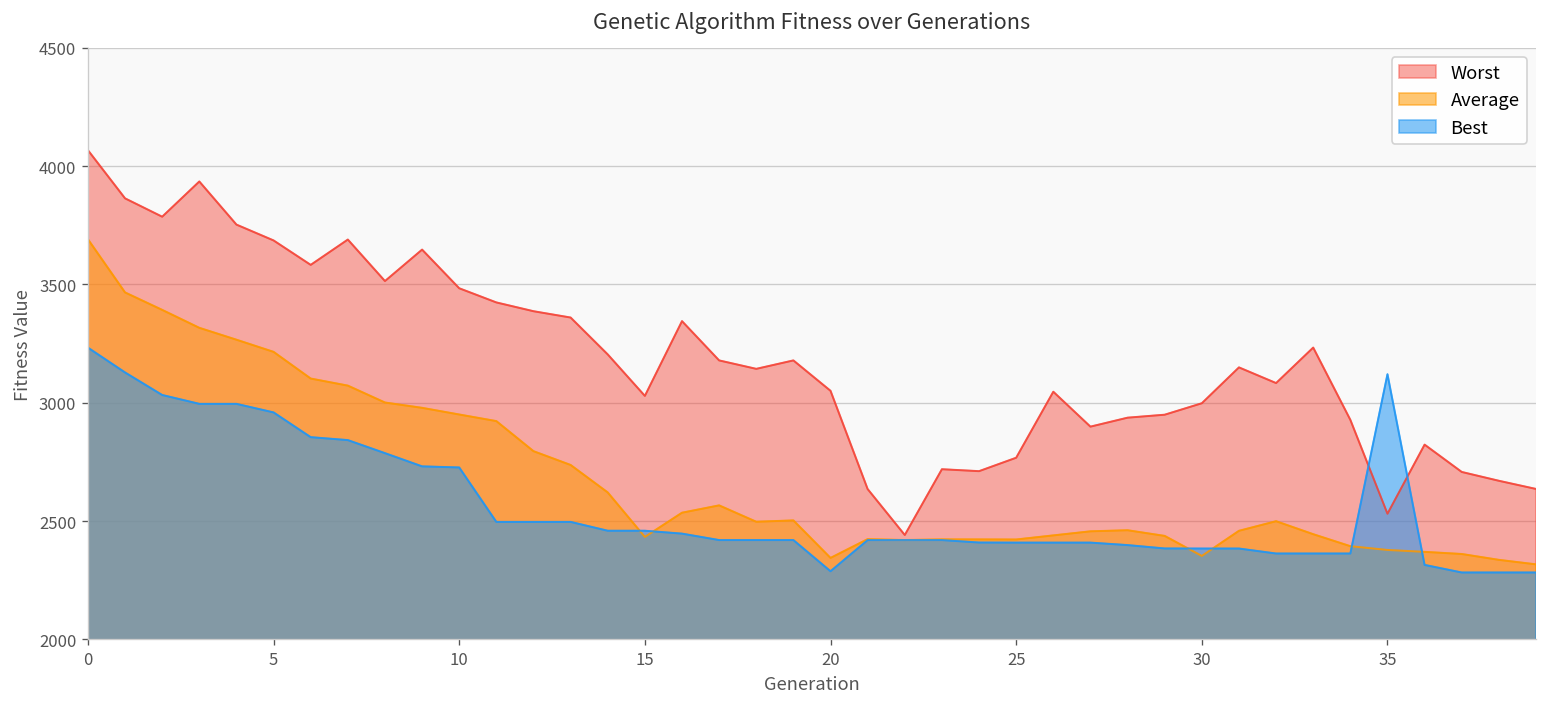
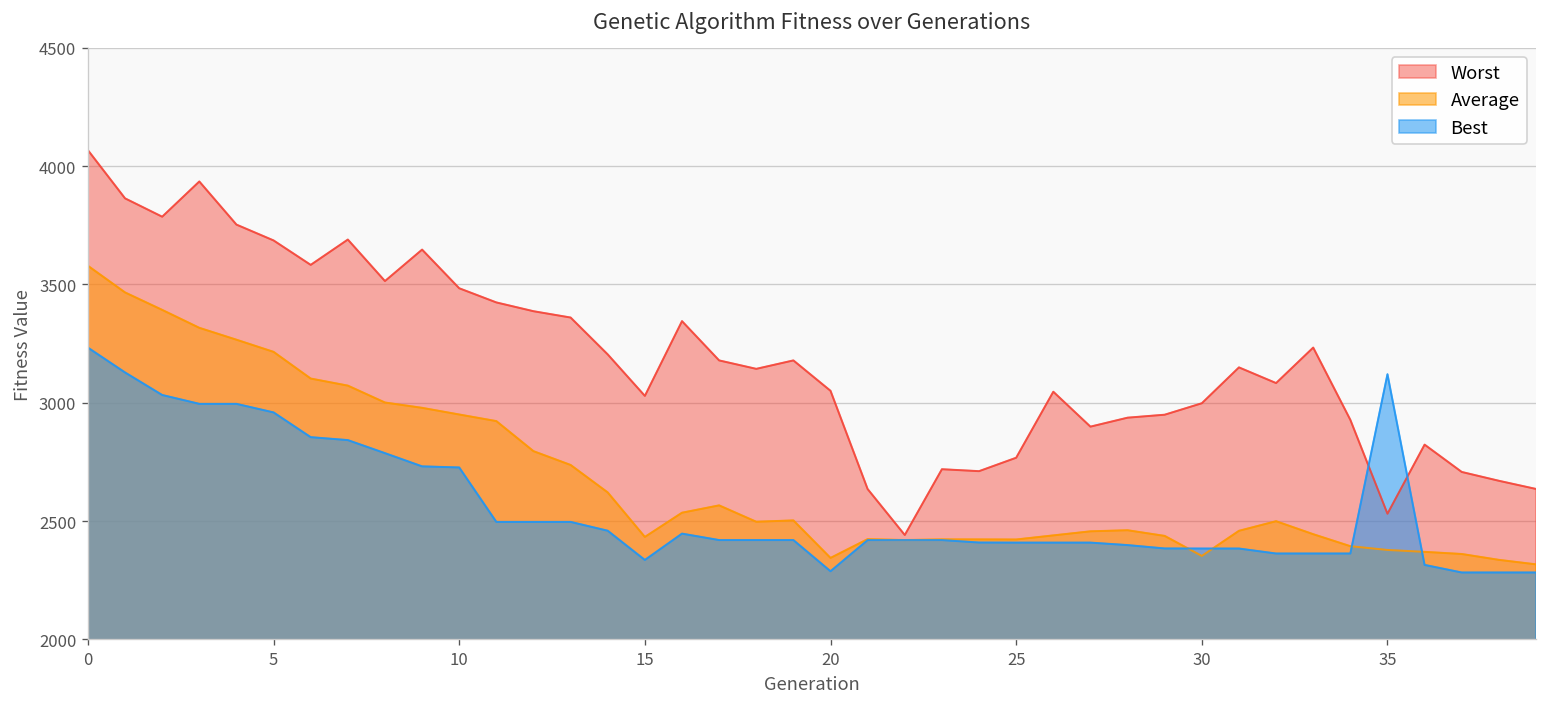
  {
    "Worst": {
      "0": 4070,
      "5": 3690,
      "10": 3480,
      "15": 3030,
      "20": 3050,
      "25": 2770,
      "30": 3000,
      "35": 2530
    },
    "Average": {
-     "0": 3690,
+     "0": 3580,
      "5": 3220,
      "10": 2950,
      "15": 2430,
      "20": 2340,
      "25": 2420,
      "30": 2350,
      "35": 2380
    },
    "Best": {
      "0": 3230,
      "5": 2960,
      "10": 2730,
-     "15": 2460,
+     "15": 2340,
      "20": 2290,
      "25": 2410,
      "30": 2380,
      "35": 3120
    }
  }
